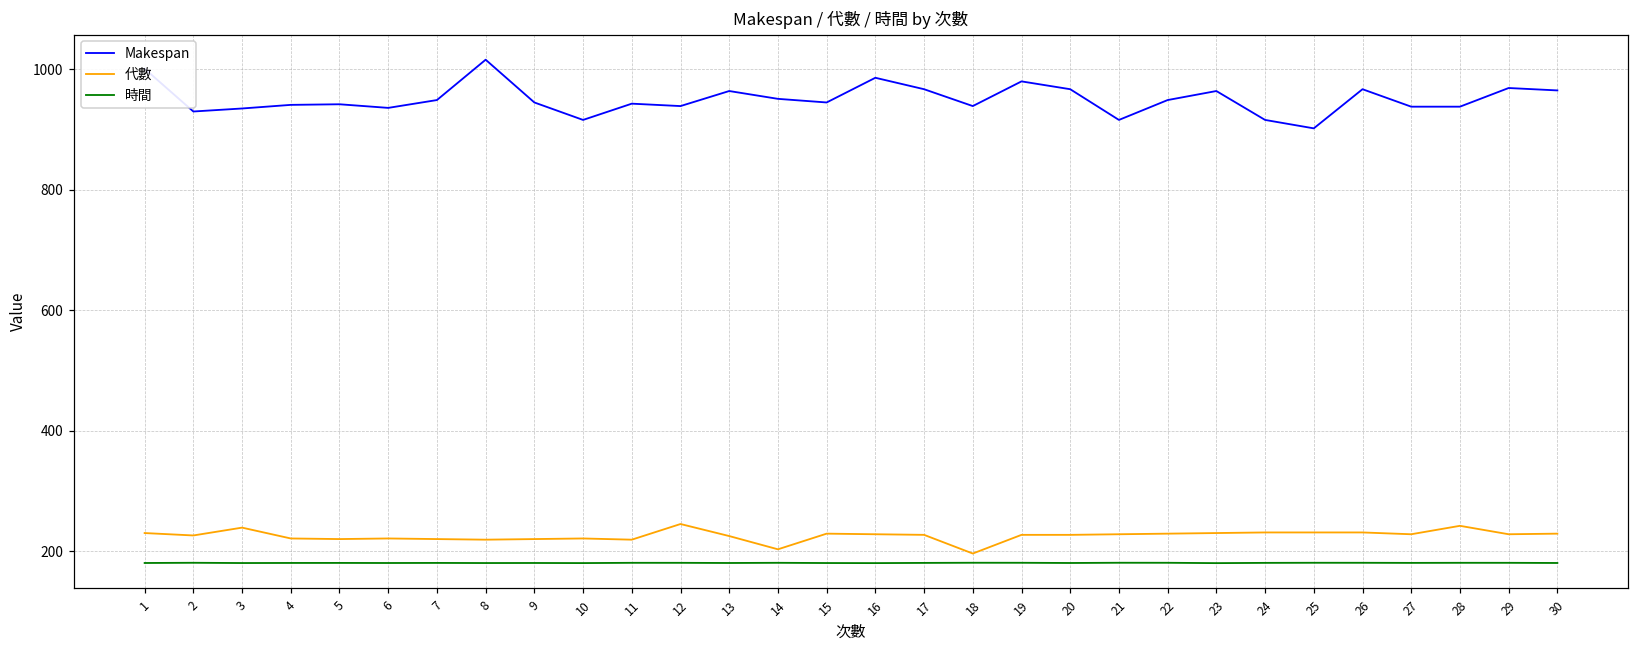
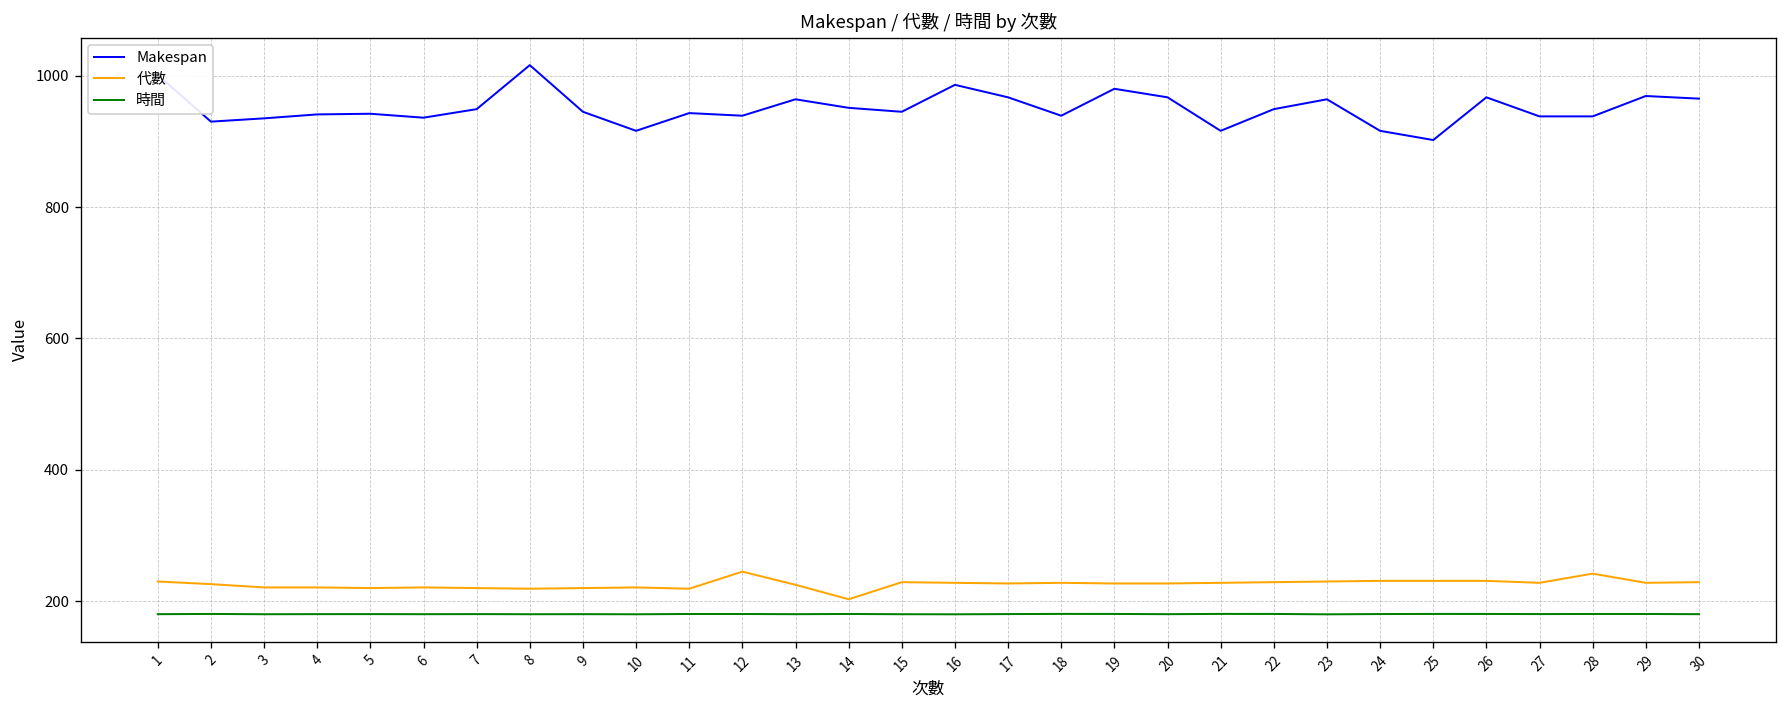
  {
    "Makespan": {
      "2": 930,
      "3": 940,
      "4": 940,
      "5": 940,
      "6": 940,
      "7": 950,
      "8": 1020,
      "9": 950,
      "10": 920,
      "11": 940,
      "12": 940,
      "13": 960,
      "14": 950,
      "15": 950,
      "16": 990,
      "17": 970,
      "18": 940,
      "19": 980,
      "20": 970,
      "21": 920,
      "22": 950,
      "23": 960,
      "24": 920,
      "25": 900,
      "26": 970,
      "27": 940,
      "28": 940,
      "29": 970,
      "30": 970
    },
    "代數": {
      "1": 230,
      "2": 230,
-     "3": 240,
+     "3": 220,
      "4": 220,
      "5": 220,
      "6": 220,
      "7": 220,
      "8": 220,
      "9": 220,
      "10": 220,
      "11": 220,
      "12": 250,
      "13": 230,
      "14": 200,
      "15": 230,
      "16": 230,
      "17": 230,
-     "18": 200,
+     "18": 230,
      "19": 230,
      "20": 230,
      "21": 230,
      "22": 230,
      "23": 230,
      "24": 230,
      "25": 230,
      "26": 230,
      "27": 230,
      "28": 240,
      "29": 230,
      "30": 230
    },
    "時間": {
      "1": 180,
      "2": 180,
      "3": 180,
      "4": 180,
      "5": 180,
      "6": 180,
      "7": 180,
      "8": 180,
      "9": 180,
      "10": 180,
      "11": 180,
      "12": 180,
      "13": 180,
      "14": 180,
      "15": 180,
      "16": 180,
      "17": 180,
      "18": 180,
      "19": 180,
      "20": 180,
      "21": 180,
      "22": 180,
      "23": 180,
      "24": 180,
      "25": 180,
      "26": 180,
      "27": 180,
      "28": 180,
      "29": 180,
      "30": 180
    }
  }
